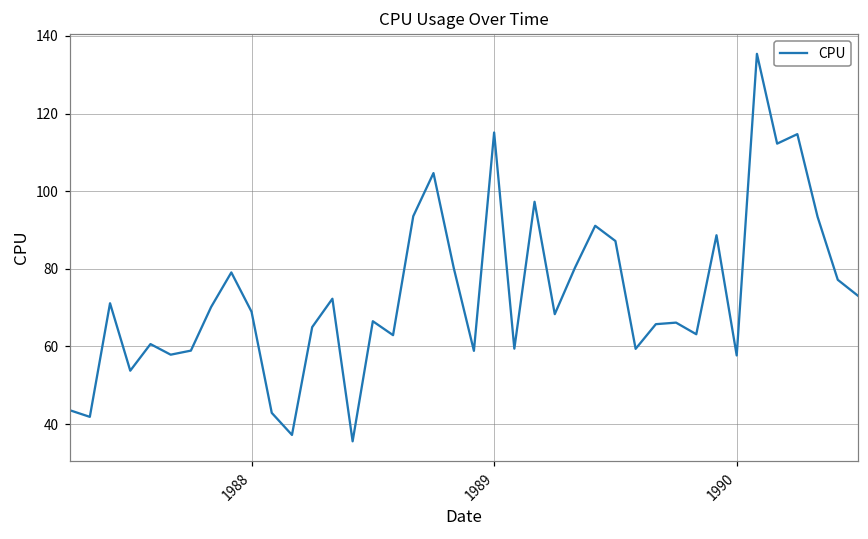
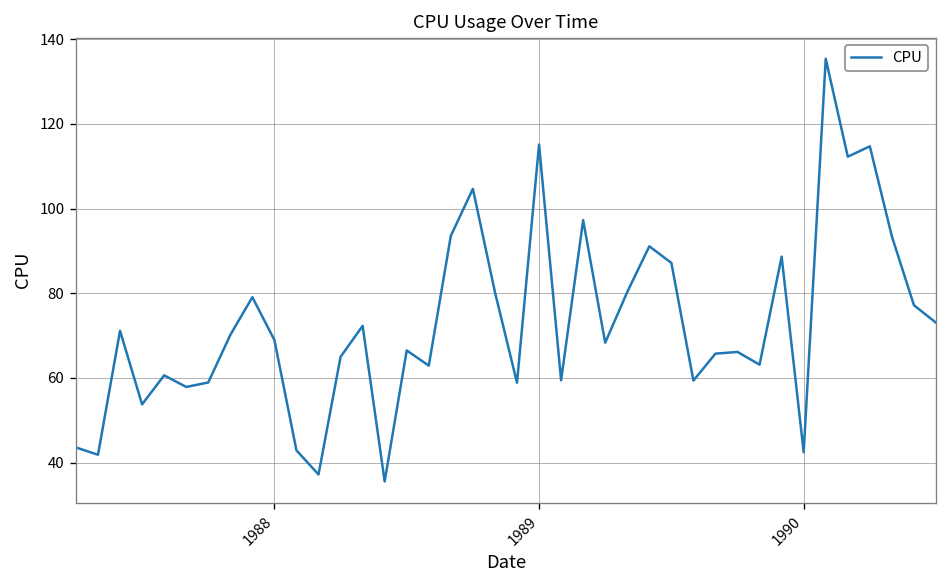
  {
    "1988": 69,
    "1989": 115,
-   "1990": 58
+   "1990": 42
  }
